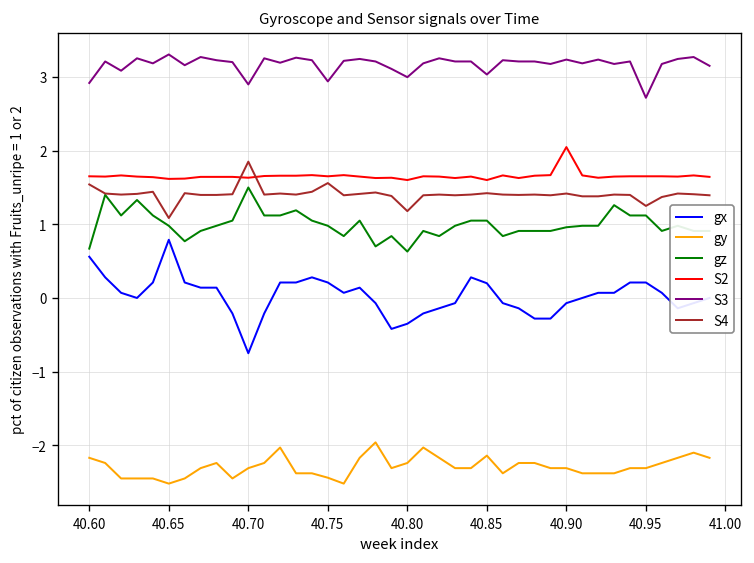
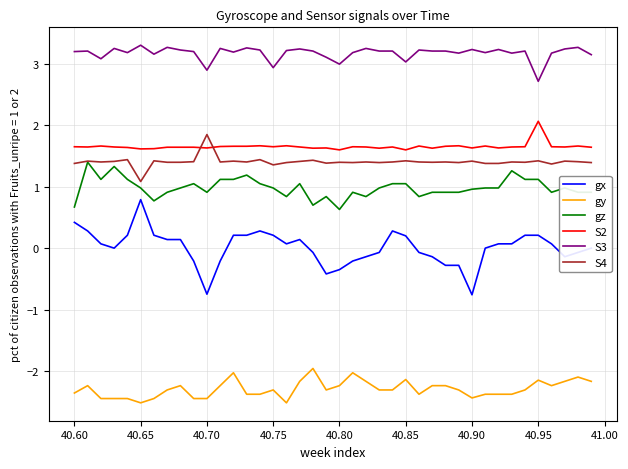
  {
    "gx": {
-     "40.60": 0.6,
+     "40.60": 0.4,
      "40.65": 0.8,
      "40.70": -0.8,
      "40.75": 0.2,
      "40.80": -0.4,
      "40.85": 0.2,
-     "40.90": -0.1,
+     "40.90": -0.8,
      "40.95": 0.2
    },
    "gy": {
-     "40.60": -2.2,
+     "40.60": -2.4,
      "40.65": -2.5,
-     "40.70": -2.3,
-     "40.75": -2.4,
+     "40.70": -2.5,
+     "40.75": -2.3,
      "40.80": -2.2,
      "40.85": -2.1,
-     "40.90": -2.3,
-     "40.95": -2.3
+     "40.90": -2.4,
+     "40.95": -2.2
    },
    "gz": {
      "40.60": 0.7,
      "40.65": 1.0,
-     "40.70": 1.5,
+     "40.70": 0.9,
      "40.75": 1.0,
      "40.80": 0.6,
      "40.85": 1.1,
      "40.90": 1.0,
      "40.95": 1.1
    },
    "S2": {
      "40.60": 1.7,
      "40.65": 1.6,
      "40.70": 1.6,
      "40.75": 1.7,
      "40.80": 1.6,
      "40.85": 1.6,
-     "40.90": 2.0,
-     "40.95": 1.7
+     "40.90": 1.6,
+     "40.95": 2.1
    },
    "S3": {
-     "40.60": 2.9,
+     "40.60": 3.2,
      "40.65": 3.3,
      "40.70": 2.9,
      "40.75": 2.9,
      "40.80": 3.0,
      "40.85": 3.0,
      "40.90": 3.2,
      "40.95": 2.7
    },
    "S4": {
-     "40.60": 1.5,
+     "40.60": 1.4,
      "40.65": 1.1,
      "40.70": 1.9,
-     "40.75": 1.6,
-     "40.80": 1.2,
+     "40.75": 1.4,
+     "40.80": 1.4,
      "40.85": 1.4,
      "40.90": 1.4,
-     "40.95": 1.2
+     "40.95": 1.4
    }
  }
